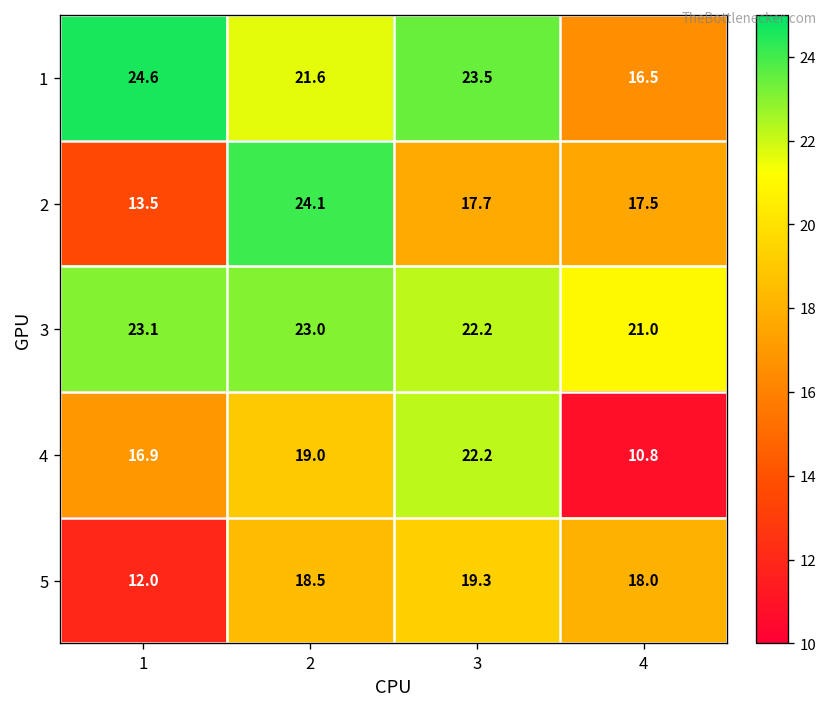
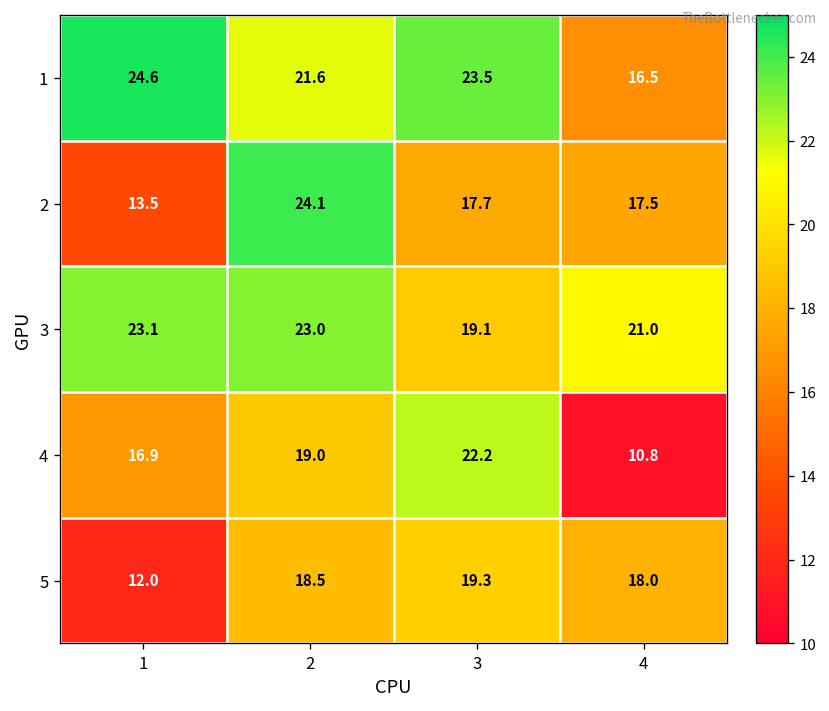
  {
    "1": {
      "1": 24.6,
      "2": 21.6,
      "3": 23.5,
      "4": 16.5
    },
    "2": {
      "1": 13.5,
      "2": 24.1,
      "3": 17.7,
      "4": 17.5
    },
    "3": {
      "1": 23.1,
      "2": 23.0,
-     "3": 22.2,
+     "3": 19.1,
      "4": 21.0
    },
    "4": {
      "1": 16.9,
      "2": 19.0,
      "3": 22.2,
      "4": 10.8
    },
    "5": {
      "1": 12.0,
      "2": 18.5,
      "3": 19.3,
      "4": 18.0
    }
  }
